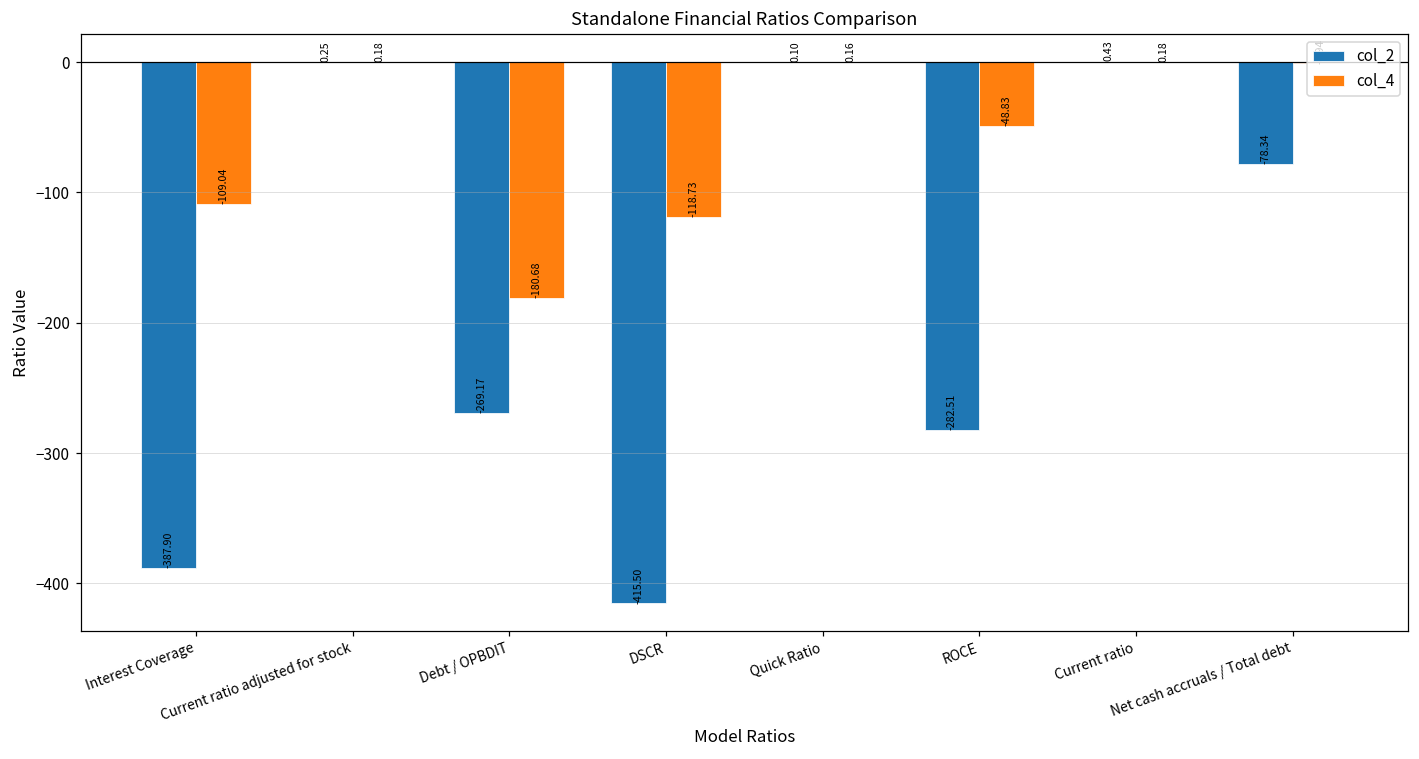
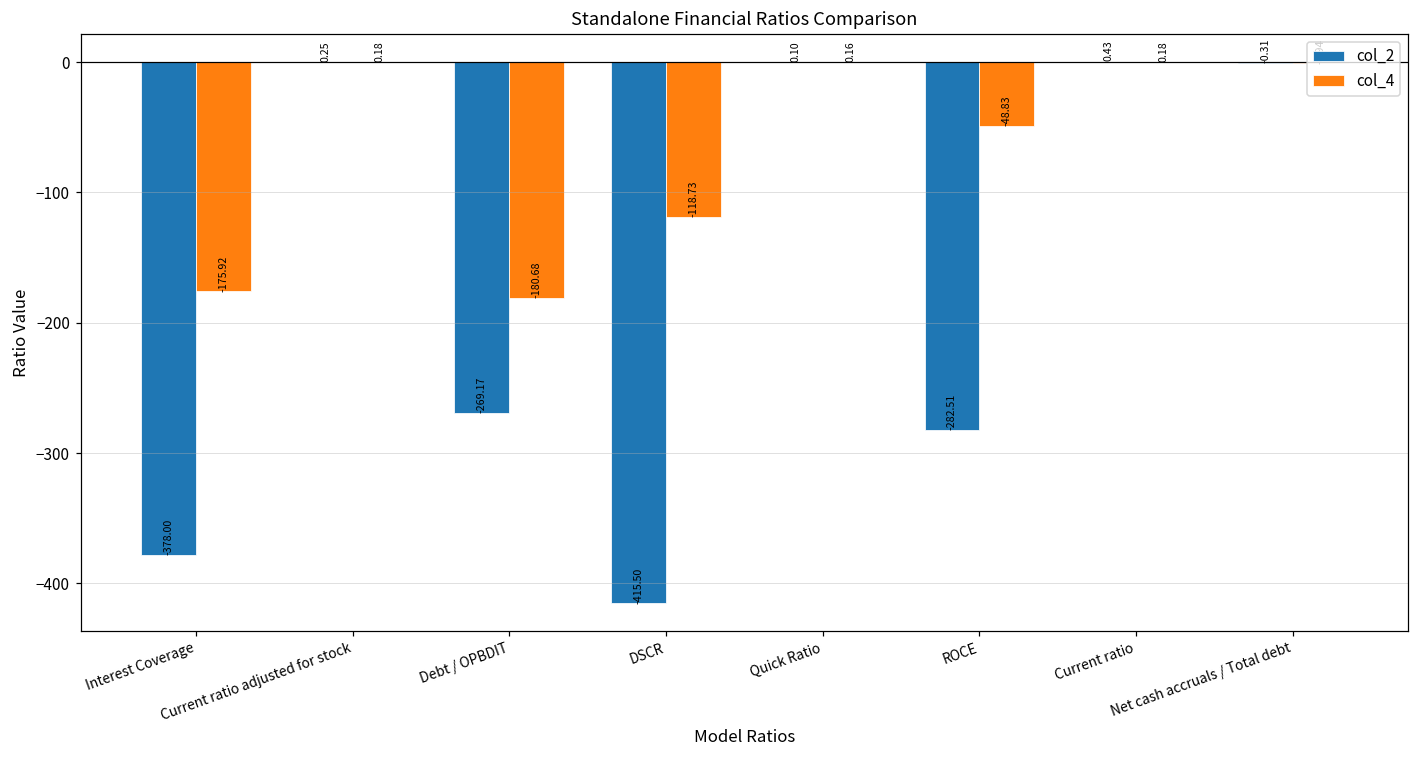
  {
    "col_2": {
-     "Interest Coverage": -387.90,
+     "Interest Coverage": -378.00,
      "Current ratio adjusted for stock": 0.25,
      "Debt / OPBDIT": -269.17,
      "DSCR": -415.50,
      "Quick Ratio": 0.10,
      "ROCE": -282.51,
      "Current ratio": 0.43,
-     "Net cash accruals / Total debt": -78.34
+     "Net cash accruals / Total debt": -0.31
    },
    "col_4": {
-     "Interest Coverage": -109.04,
+     "Interest Coverage": -175.92,
      "Current ratio adjusted for stock": 0.18,
      "Debt / OPBDIT": -180.68,
      "DSCR": -118.73,
      "Quick Ratio": 0.16,
      "ROCE": -48.83,
      "Current ratio": 0.18
    }
  }
